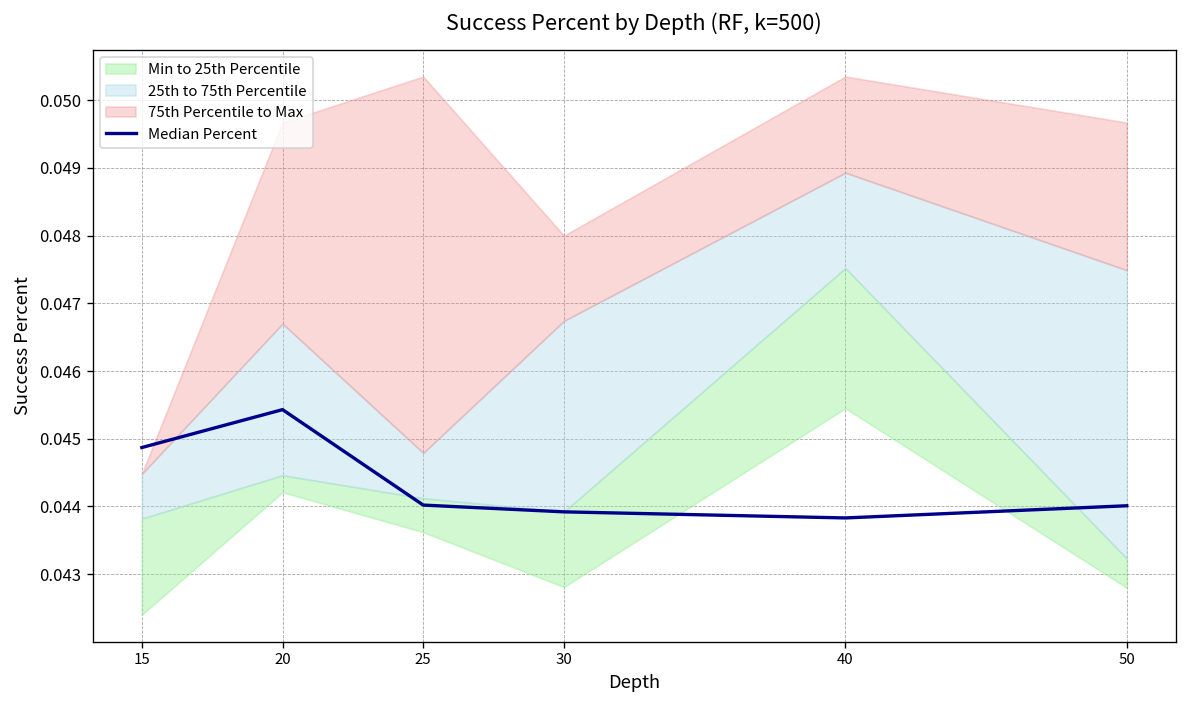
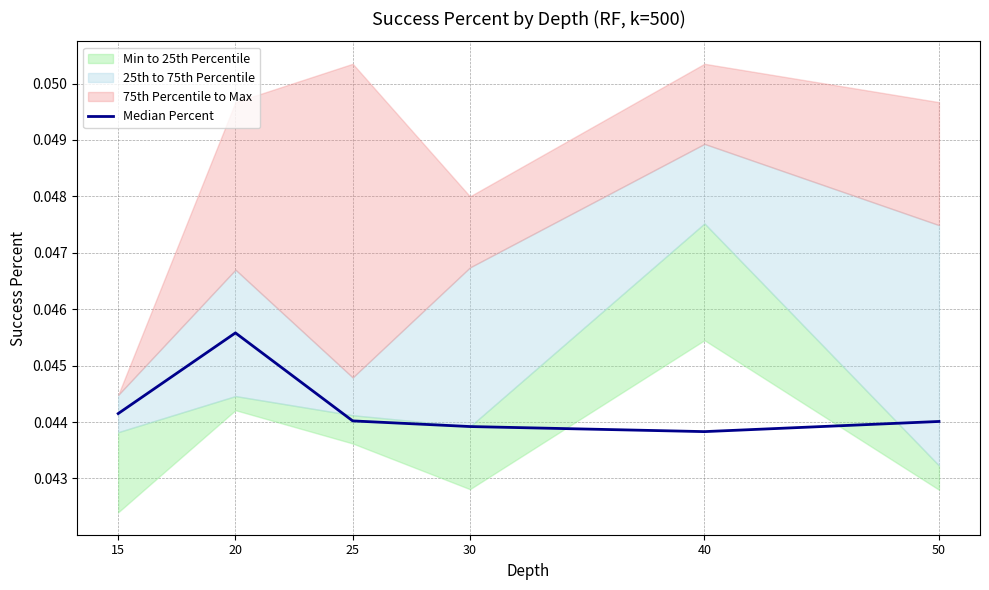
  {
    "Median Percent": {
-     "15": 0.0449,
-     "20": 0.0454,
+     "15": 0.0442,
+     "20": 0.0456,
      "25": 0.0440,
      "40": 0.0438,
      "50": 0.0440
    }
  }
